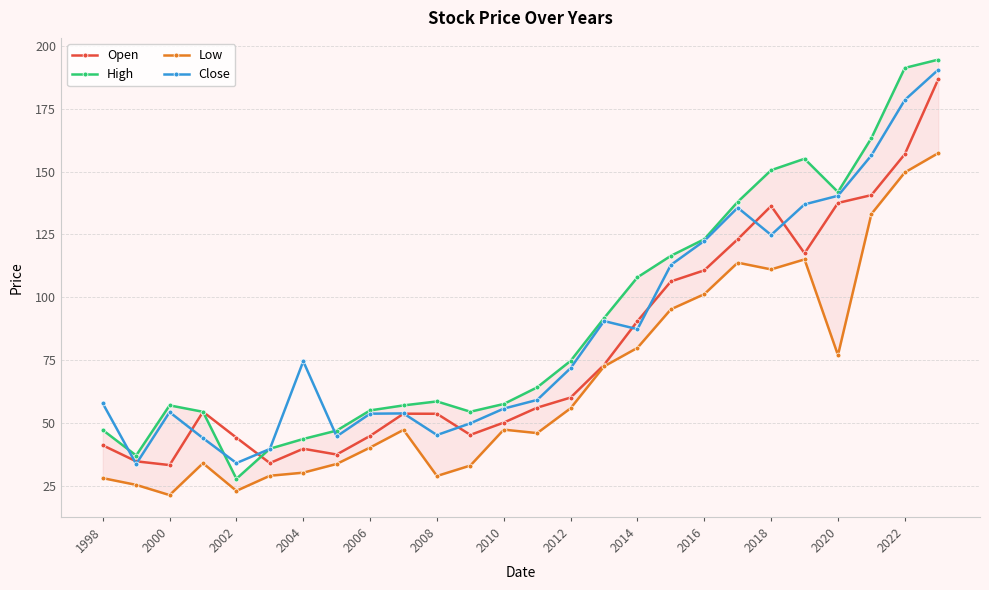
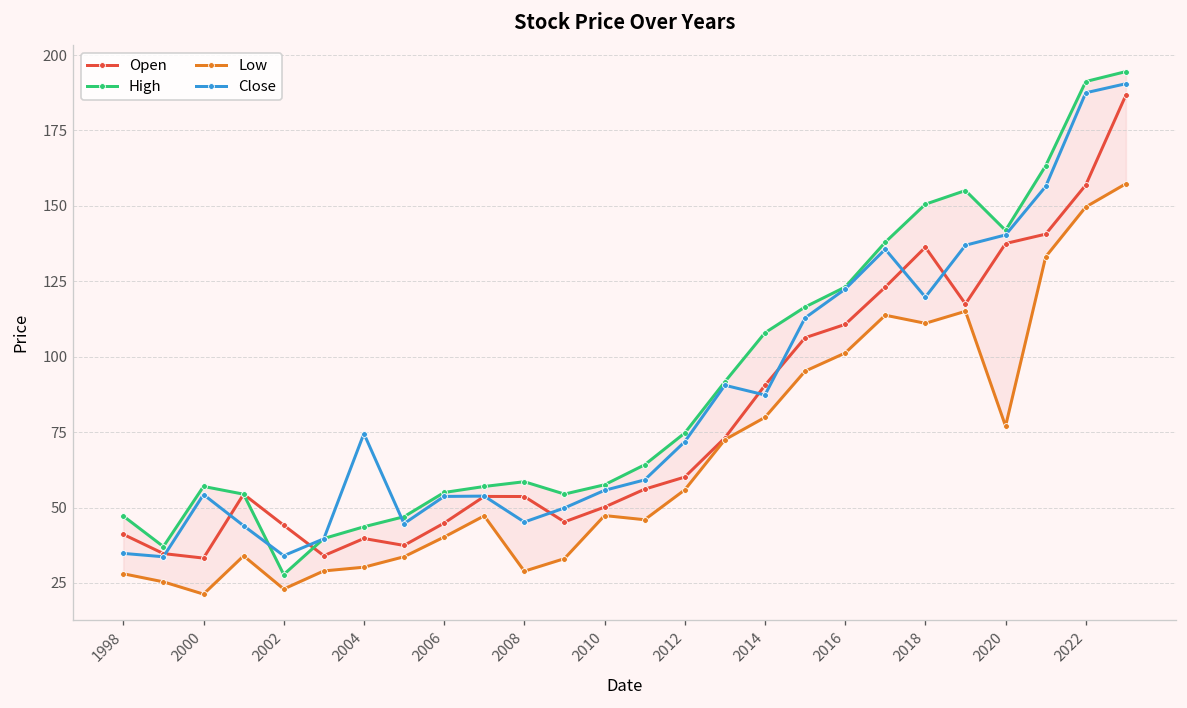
  {
    "High": {
      "1998": 47,
      "2000": 57,
      "2002": 28,
      "2004": 44,
      "2006": 55,
      "2008": 59,
      "2010": 58,
      "2012": 75,
      "2014": 108,
      "2018": 151,
      "2020": 142,
      "2022": 191
    },
    "Close": {
-     "1998": 58,
+     "1998": 35,
      "2000": 54,
      "2002": 34,
      "2004": 75,
      "2006": 54,
      "2008": 45,
      "2010": 56,
      "2012": 72,
      "2014": 87,
-     "2018": 125,
+     "2018": 120,
      "2020": 140,
-     "2022": 178
+     "2022": 187
    }
  }
